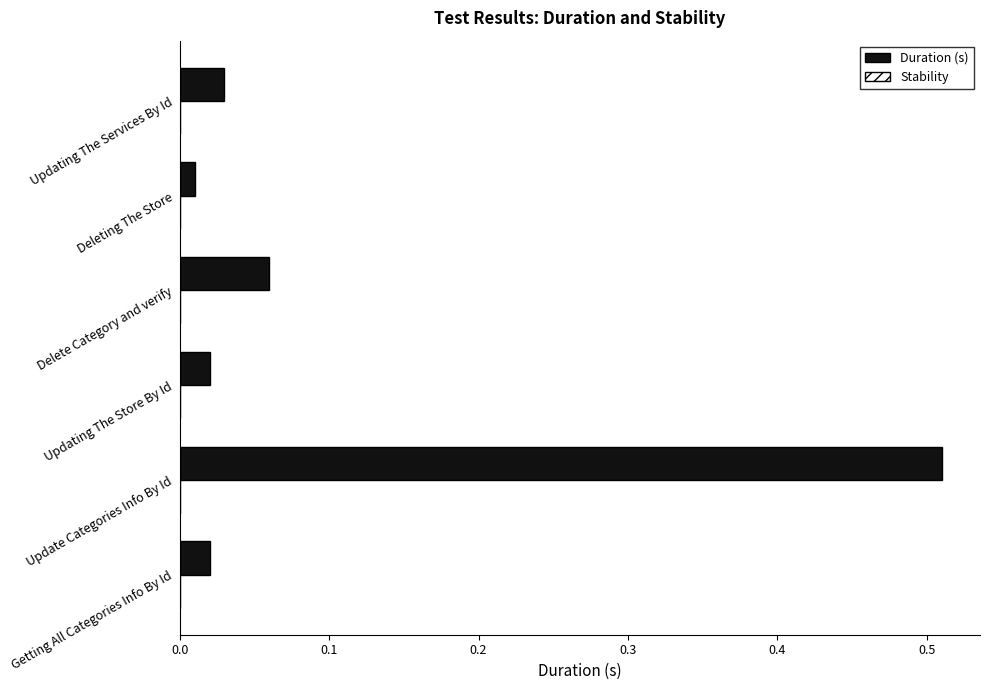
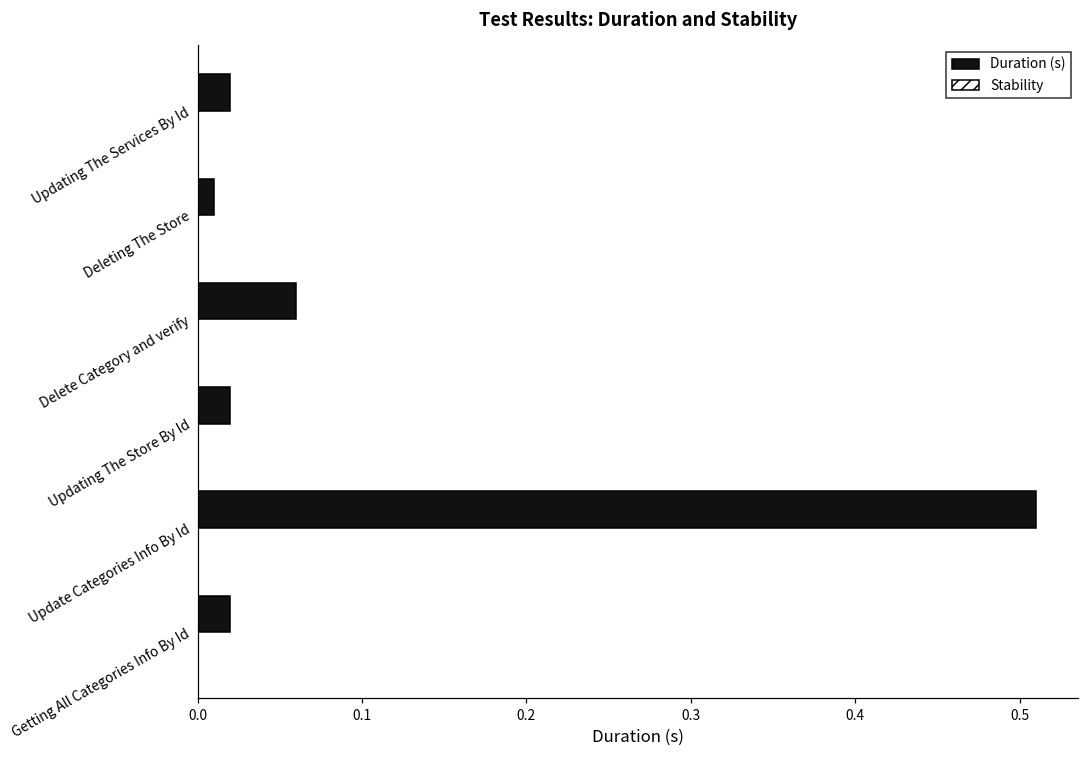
  {
    "Duration (s)": {
-     "Updating The Services By Id": 0.03,
+     "Updating The Services By Id": 0.02,
      "Deleting The Store": 0.01,
      "Delete Category and verify": 0.06,
      "Updating The Store By Id": 0.02,
      "Update Categories Info By Id": 0.51,
      "Getting All Categories Info By Id": 0.02
    },
    "Stability": {
      "Updating The Services By Id": 0.00,
      "Deleting The Store": 0.00,
      "Delete Category and verify": 0.00,
      "Updating The Store By Id": 0.00,
      "Update Categories Info By Id": 0.00,
      "Getting All Categories Info By Id": 0.00
    }
  }
